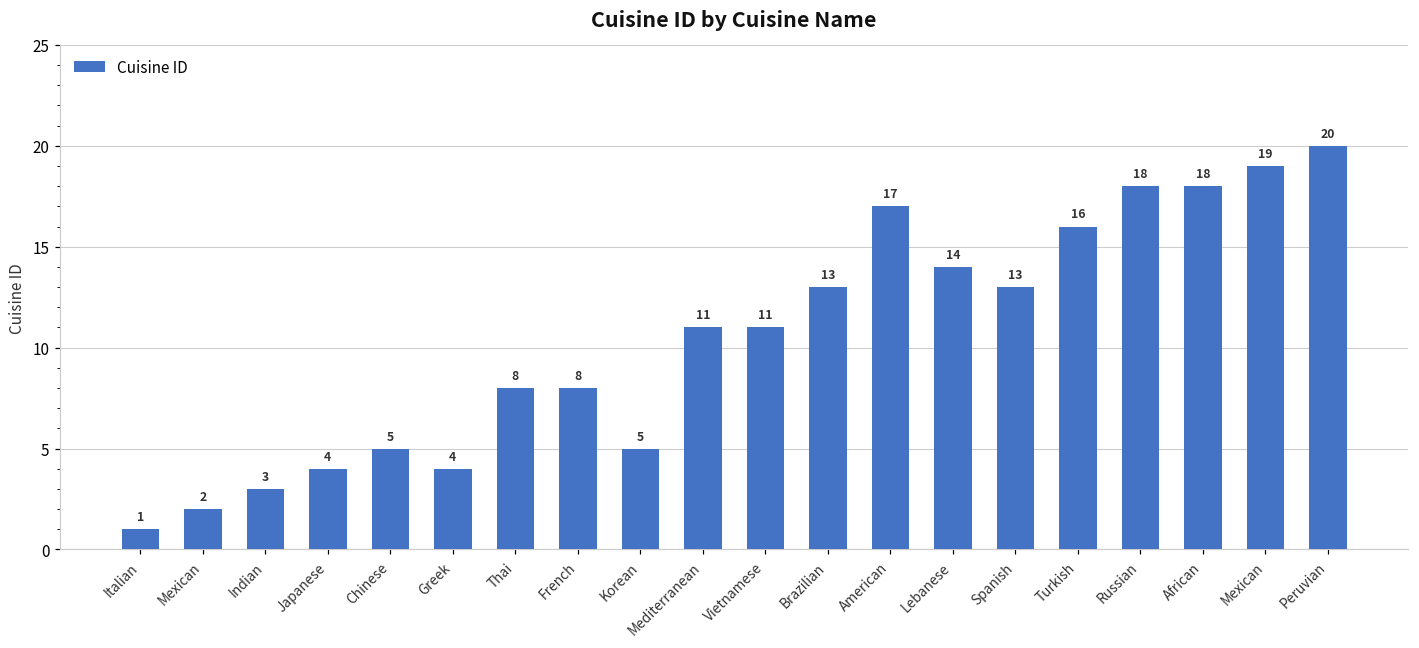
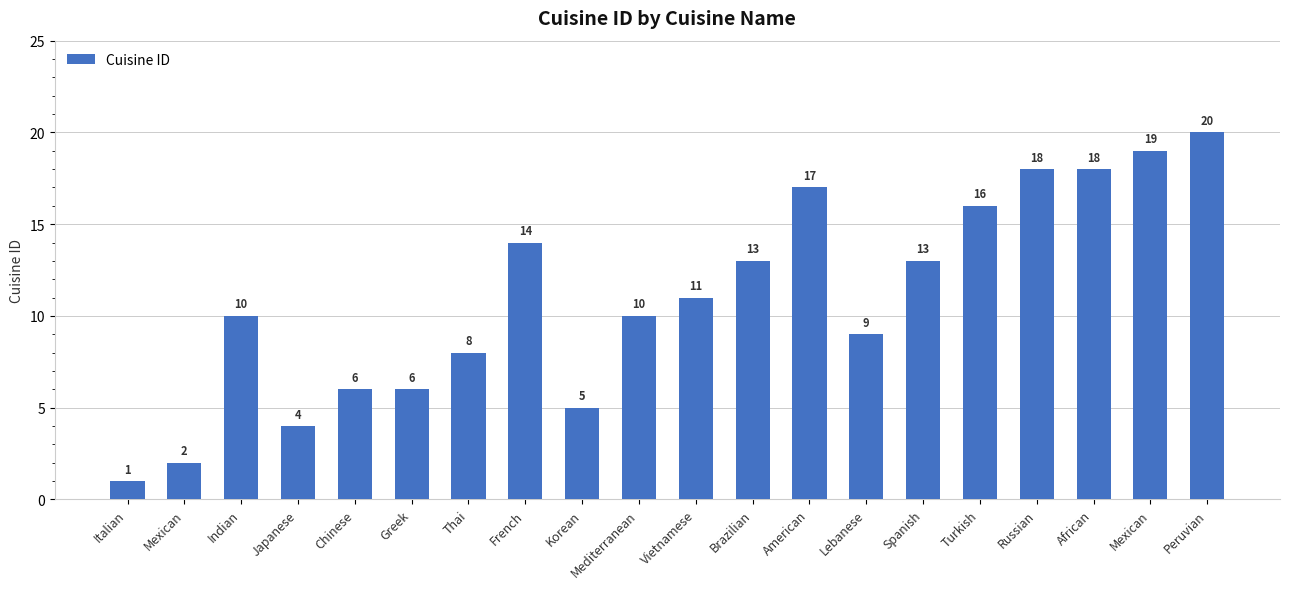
  {
    "Italian": 1,
-   "Indian": 3,
+   "Indian": 10,
    "Japanese": 4,
-   "Chinese": 5,
-   "Greek": 4,
+   "Chinese": 6,
+   "Greek": 6,
    "Thai": 8,
-   "French": 8,
+   "French": 14,
    "Korean": 5,
-   "Mediterranean": 11,
+   "Mediterranean": 10,
    "Vietnamese": 11,
    "Brazilian": 13,
    "American": 17,
-   "Lebanese": 14,
+   "Lebanese": 9,
    "Spanish": 13,
    "Turkish": 16,
    "Russian": 18,
    "African": 18,
    "Peruvian": 20
  }
